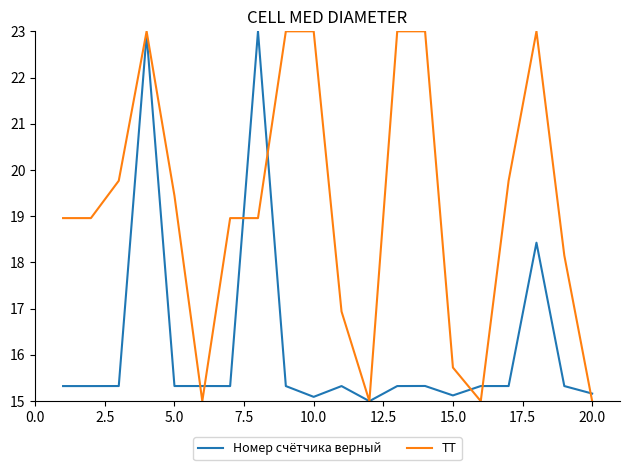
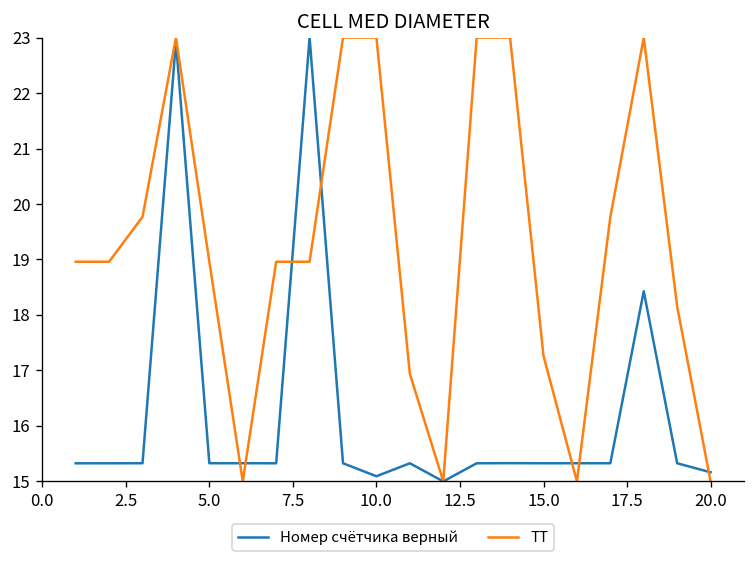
  {
    "Номер счётчика верный": {
      "5.0": 15.3,
      "10.0": 15.1,
-     "15.0": 15.1,
+     "15.0": 15.3,
      "20.0": 15.2
    },
    "ТТ": {
-     "5.0": 19.4,
+     "5.0": 19.0,
      "10.0": 23.0,
-     "15.0": 15.7,
+     "15.0": 17.3,
      "20.0": 15.0
    }
  }
